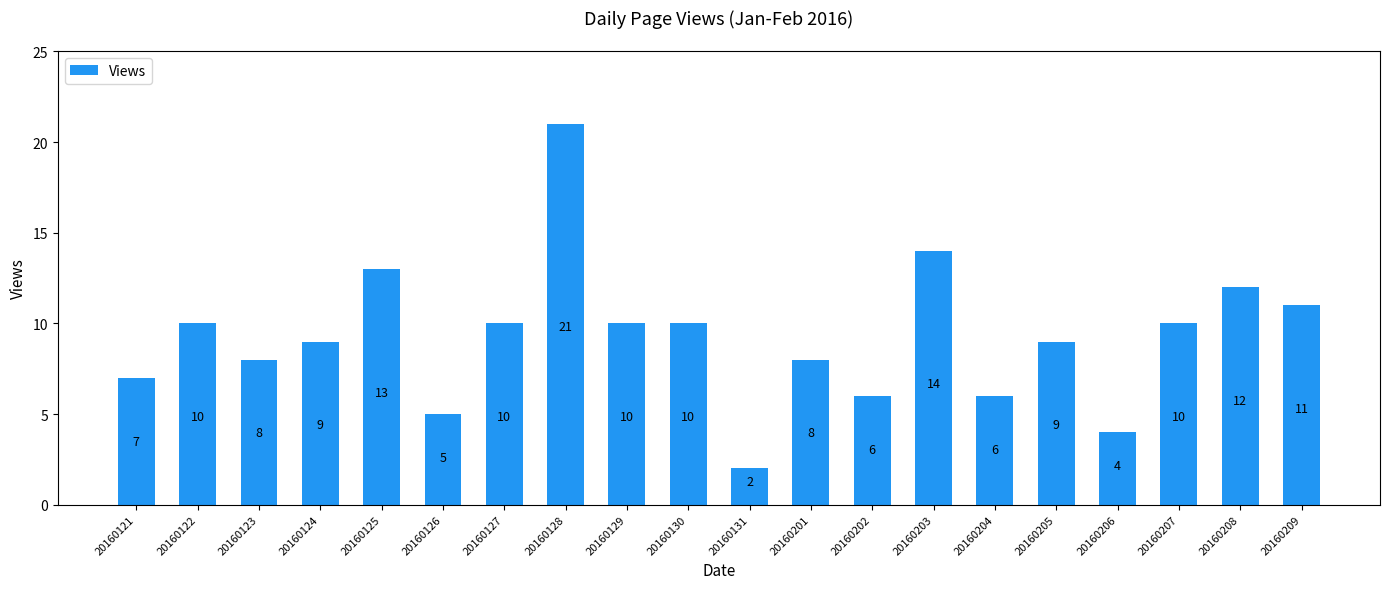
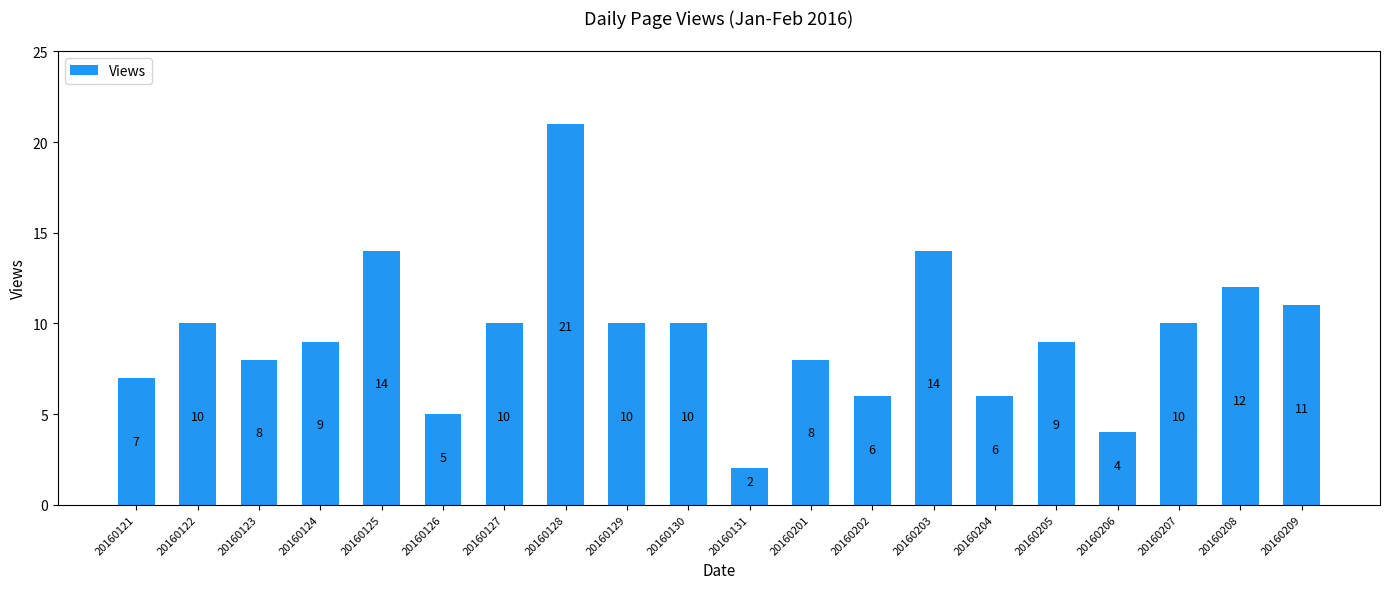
  {
    "20160121": 7,
    "20160122": 10,
    "20160123": 8,
    "20160124": 9,
-   "20160125": 13,
+   "20160125": 14,
    "20160126": 5,
    "20160127": 10,
    "20160128": 21,
    "20160129": 10,
    "20160130": 10,
    "20160131": 2,
    "20160201": 8,
    "20160202": 6,
    "20160203": 14,
    "20160204": 6,
    "20160205": 9,
    "20160206": 4,
    "20160207": 10,
    "20160208": 12,
    "20160209": 11
  }
